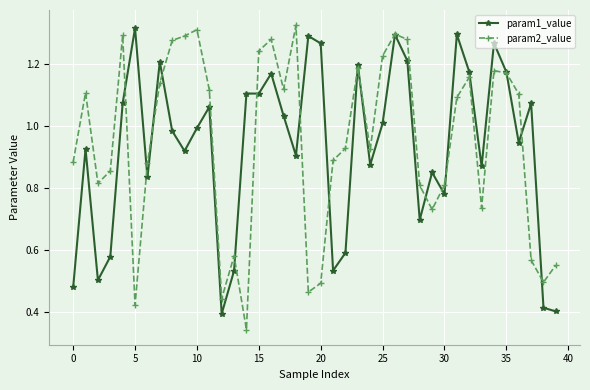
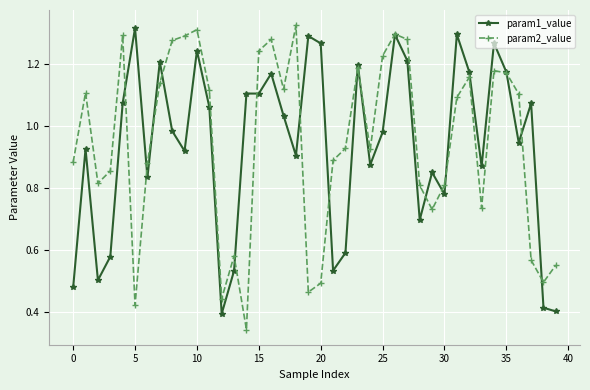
  {
    "param1_value": {
      "0": 0.48,
      "5": 1.31,
-     "10": 0.99,
+     "10": 1.24,
      "15": 1.10,
      "20": 1.27,
-     "25": 1.01,
+     "25": 0.98,
      "30": 0.78
    },
    "param2_value": {
      "0": 0.88,
      "5": 0.42,
      "10": 1.31,
      "15": 1.24,
      "20": 0.49,
      "25": 1.23,
      "30": 0.81
    }
  }
